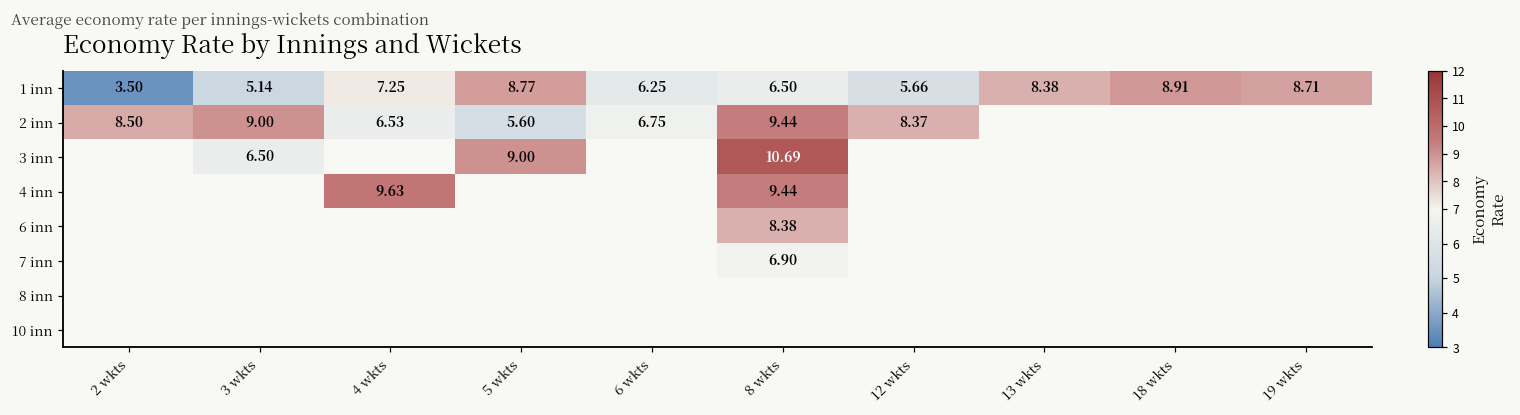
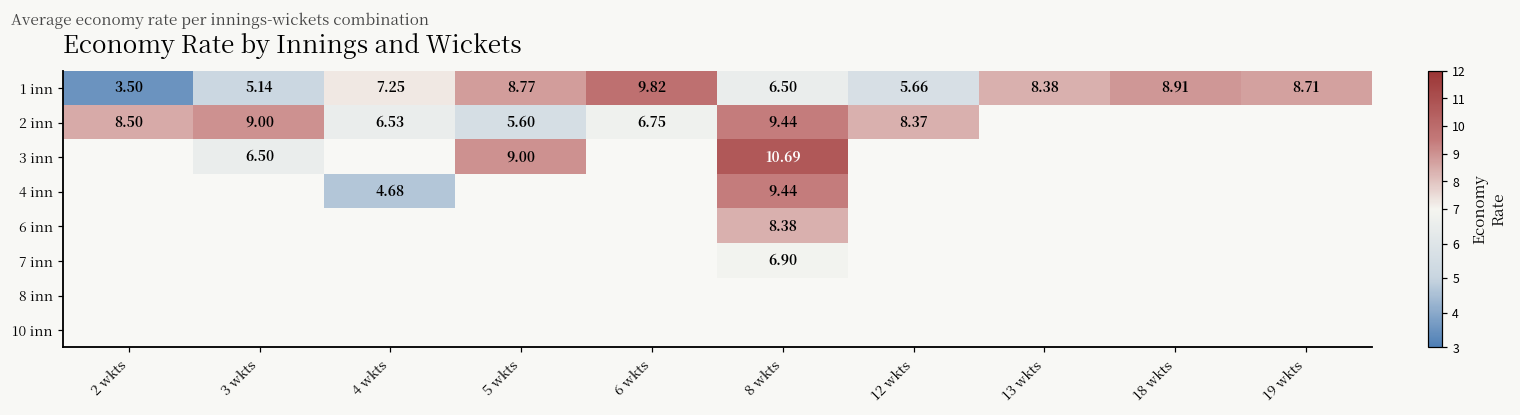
  {
    "1 inn": {
      "2 wkts": 3.50,
      "3 wkts": 5.14,
      "4 wkts": 7.25,
      "5 wkts": 8.77,
-     "6 wkts": 6.25,
+     "6 wkts": 9.82,
      "8 wkts": 6.50,
      "12 wkts": 5.66,
      "13 wkts": 8.38,
      "18 wkts": 8.91,
      "19 wkts": 8.71
    },
    "2 inn": {
      "2 wkts": 8.50,
      "3 wkts": 9.00,
      "4 wkts": 6.53,
      "5 wkts": 5.60,
      "6 wkts": 6.75,
      "8 wkts": 9.44,
      "12 wkts": 8.37
    },
    "3 inn": {
      "3 wkts": 6.50,
      "5 wkts": 9.00,
      "8 wkts": 10.69
    },
    "4 inn": {
-     "4 wkts": 9.63,
+     "4 wkts": 4.68,
      "8 wkts": 9.44
    },
    "6 inn": {
      "8 wkts": 8.38
    },
    "7 inn": {
      "8 wkts": 6.90
    }
  }
